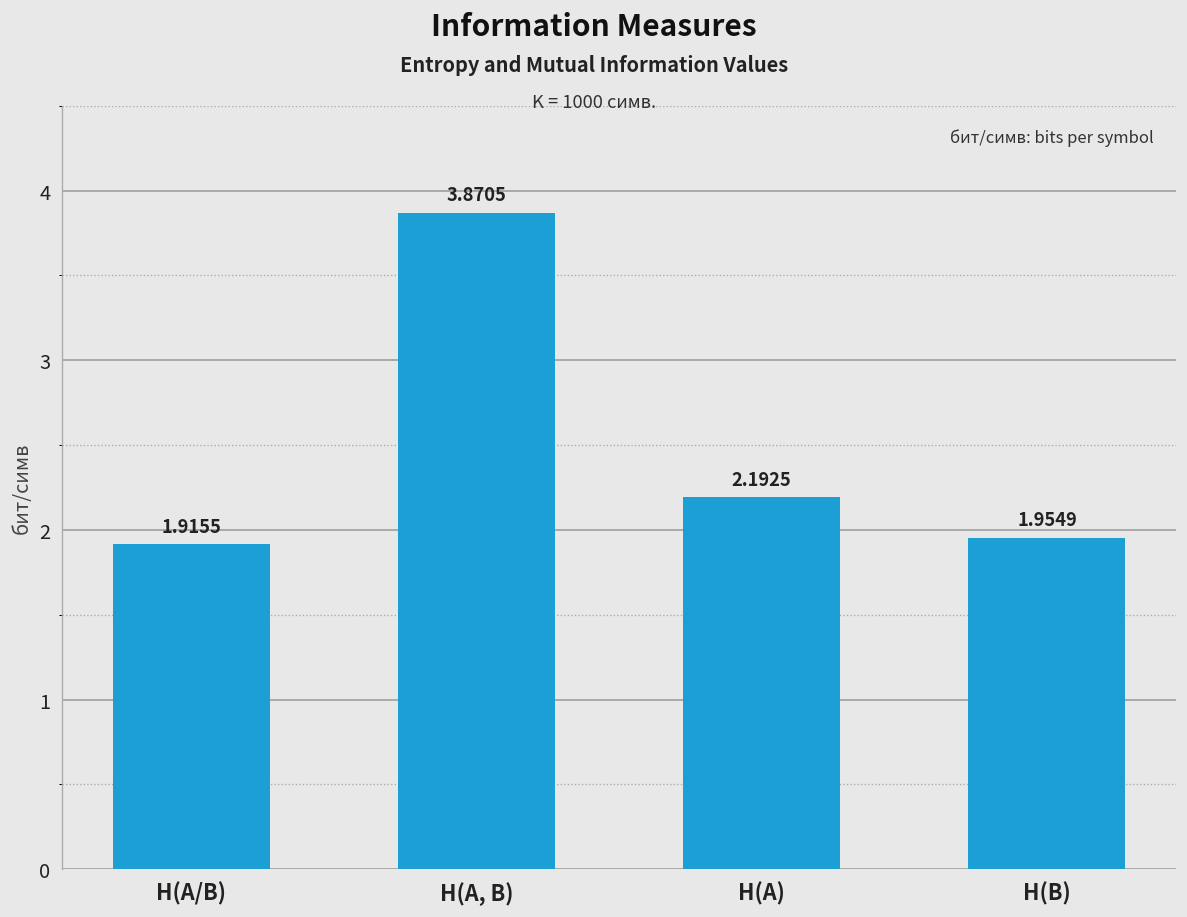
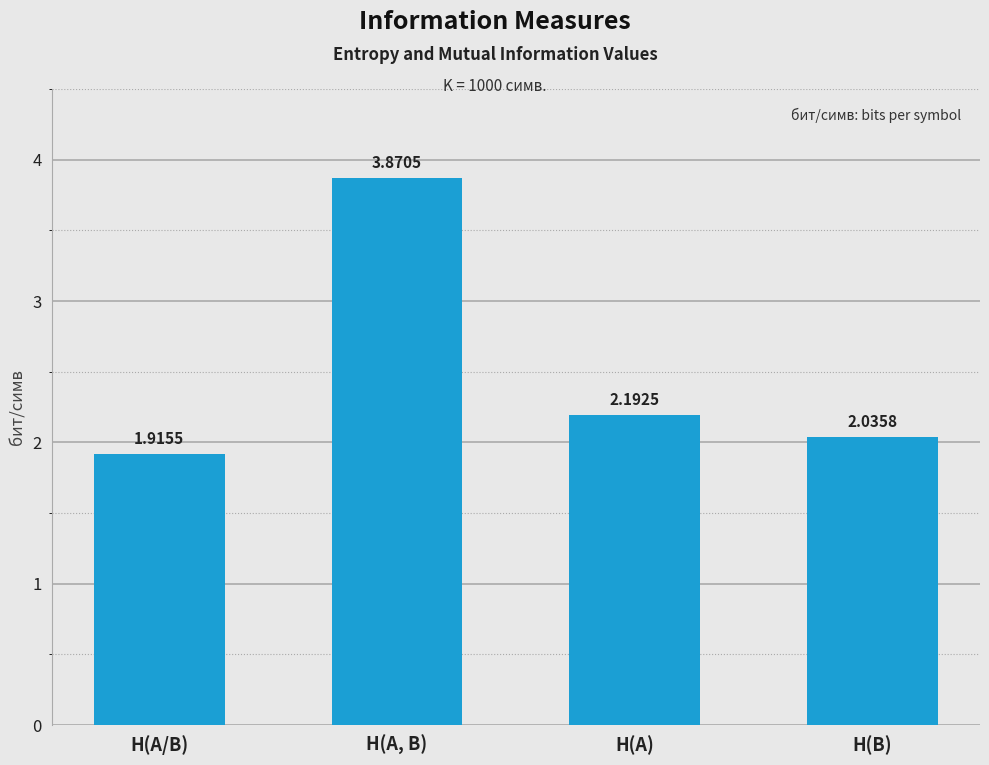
  {
    "H(A/B)": 1.9155,
    "H(A, B)": 3.8705,
    "H(A)": 2.1925,
-   "H(B)": 1.9549
+   "H(B)": 2.0358
  }
